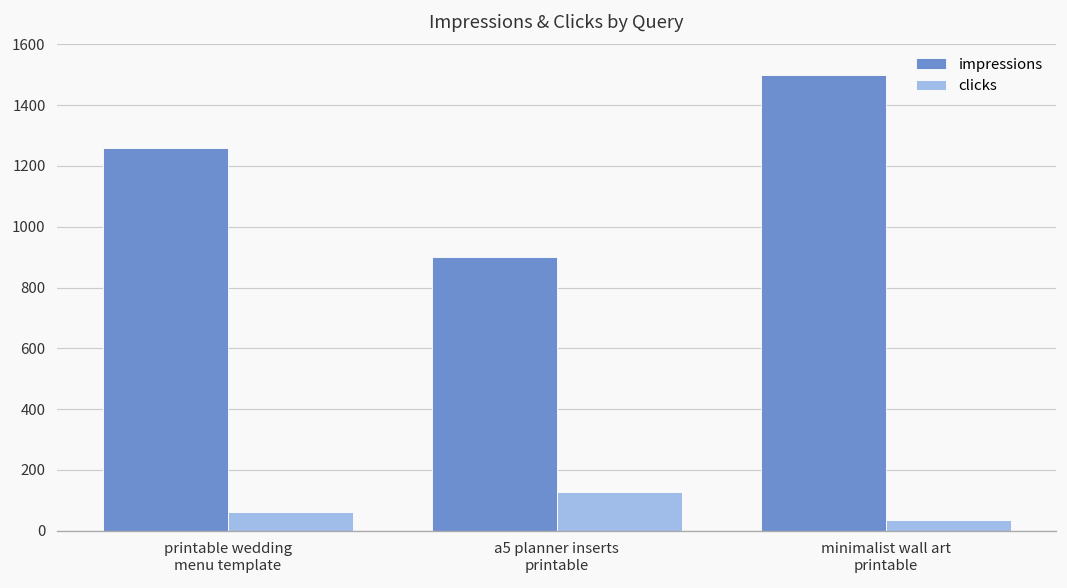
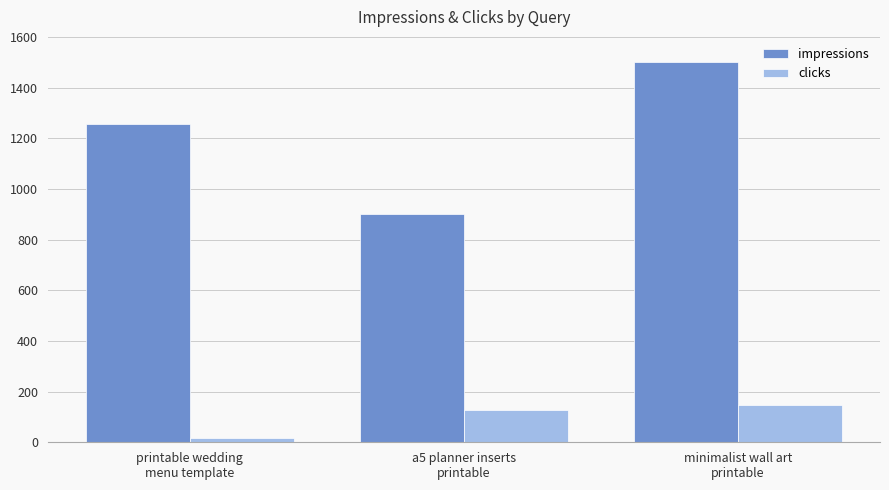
  {
    "impressions": {
      "printable wedding menu template": 1260,
      "a5 planner inserts printable": 900,
      "minimalist wall art printable": 1500
    },
    "clicks": {
-     "printable wedding menu template": 60,
+     "printable wedding menu template": 20,
      "a5 planner inserts printable": 130,
-     "minimalist wall art printable": 40
+     "minimalist wall art printable": 150
    }
  }
